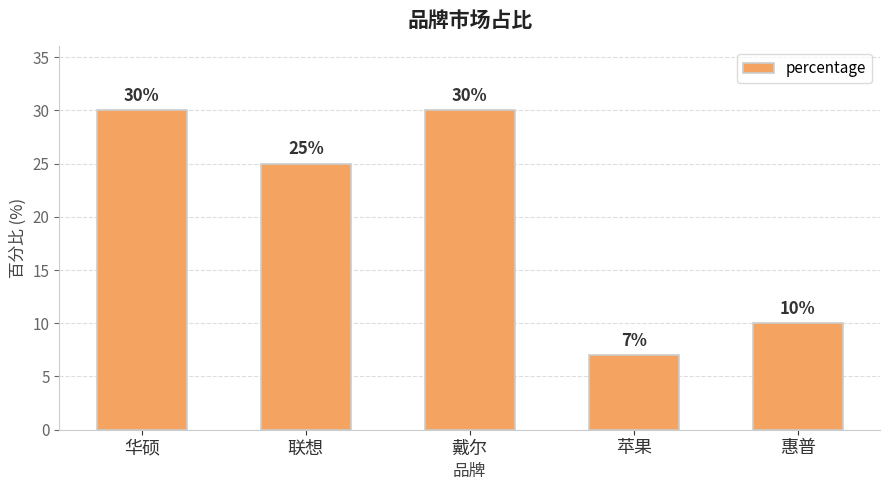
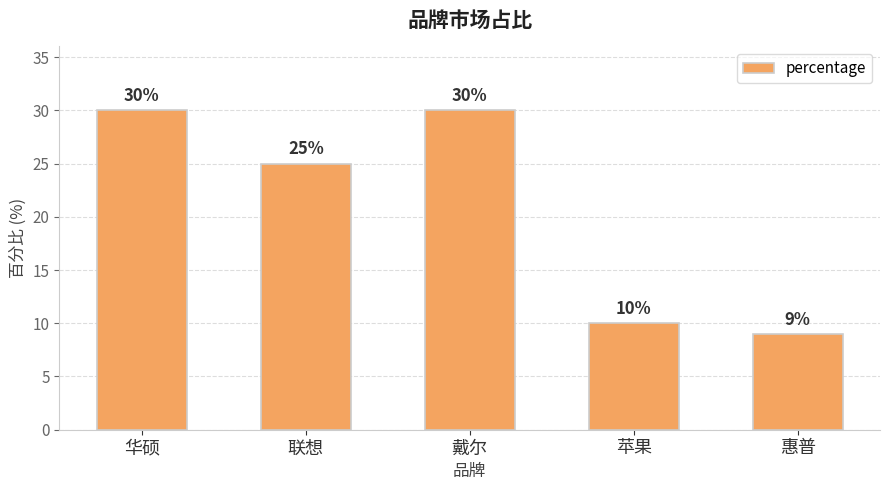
  {
    "华硕": "30%",
    "联想": "25%",
    "戴尔": "30%",
-   "苹果": "7%",
-   "惠普": "10%"
+   "苹果": "10%",
+   "惠普": "9%"
  }
